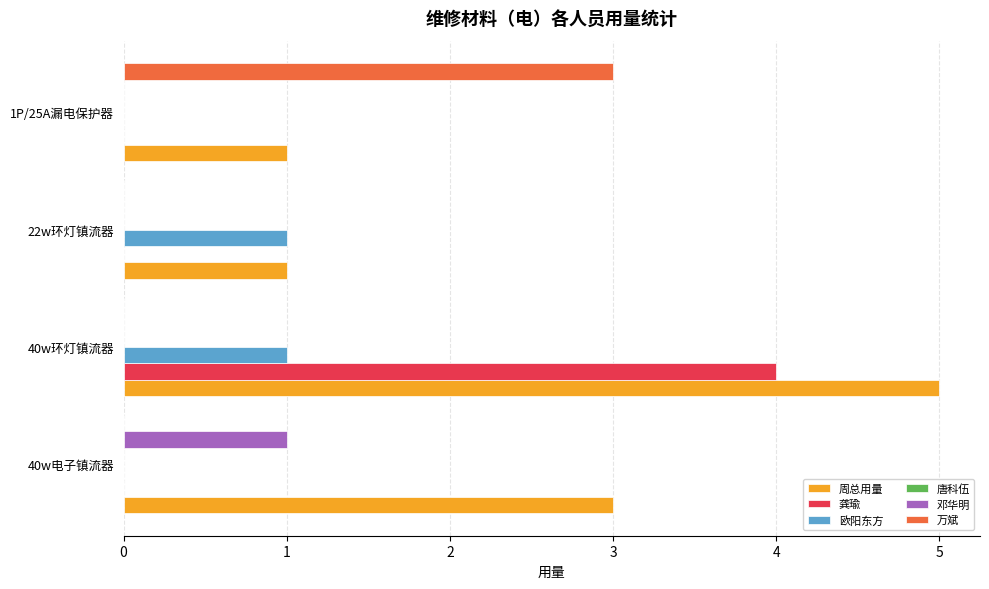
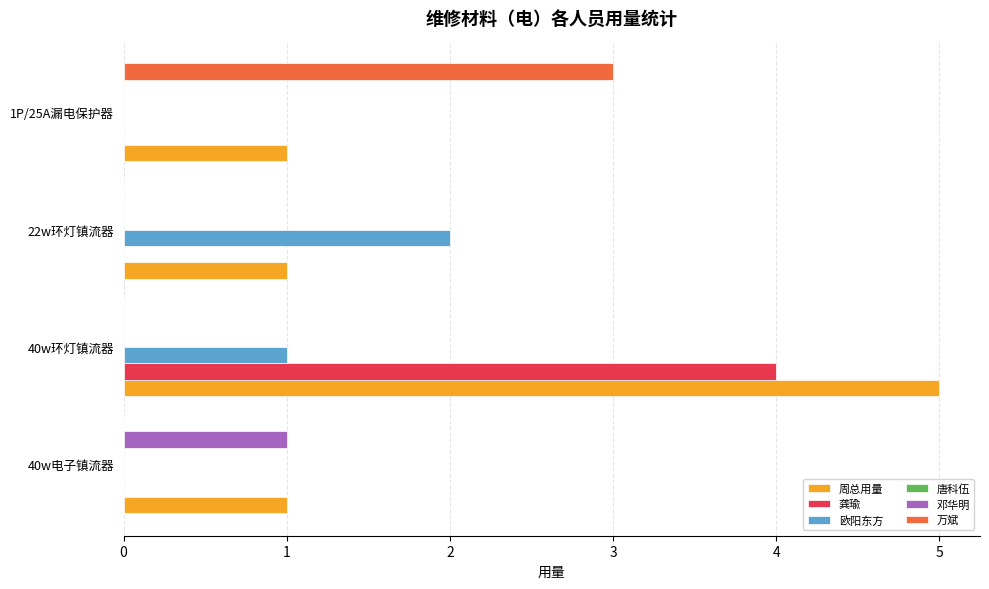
  {
    "周总用量": {
      "1P/25A漏电保护器": 1,
      "22w环灯镇流器": 1,
      "40w环灯镇流器": 5,
-     "40w电子镇流器": 3
+     "40w电子镇流器": 1
    },
    "欧阳东方": {
      "1P/25A漏电保护器": 0,
-     "22w环灯镇流器": 1,
+     "22w环灯镇流器": 2,
      "40w环灯镇流器": 1,
      "40w电子镇流器": 0
    },
    "唐科伍": {
      "1P/25A漏电保护器": 0,
      "22w环灯镇流器": 0,
      "40w环灯镇流器": 0,
      "40w电子镇流器": 0
    },
    "邓华明": {
      "1P/25A漏电保护器": 0,
      "22w环灯镇流器": 0,
      "40w环灯镇流器": 0,
      "40w电子镇流器": 1
    }
  }
